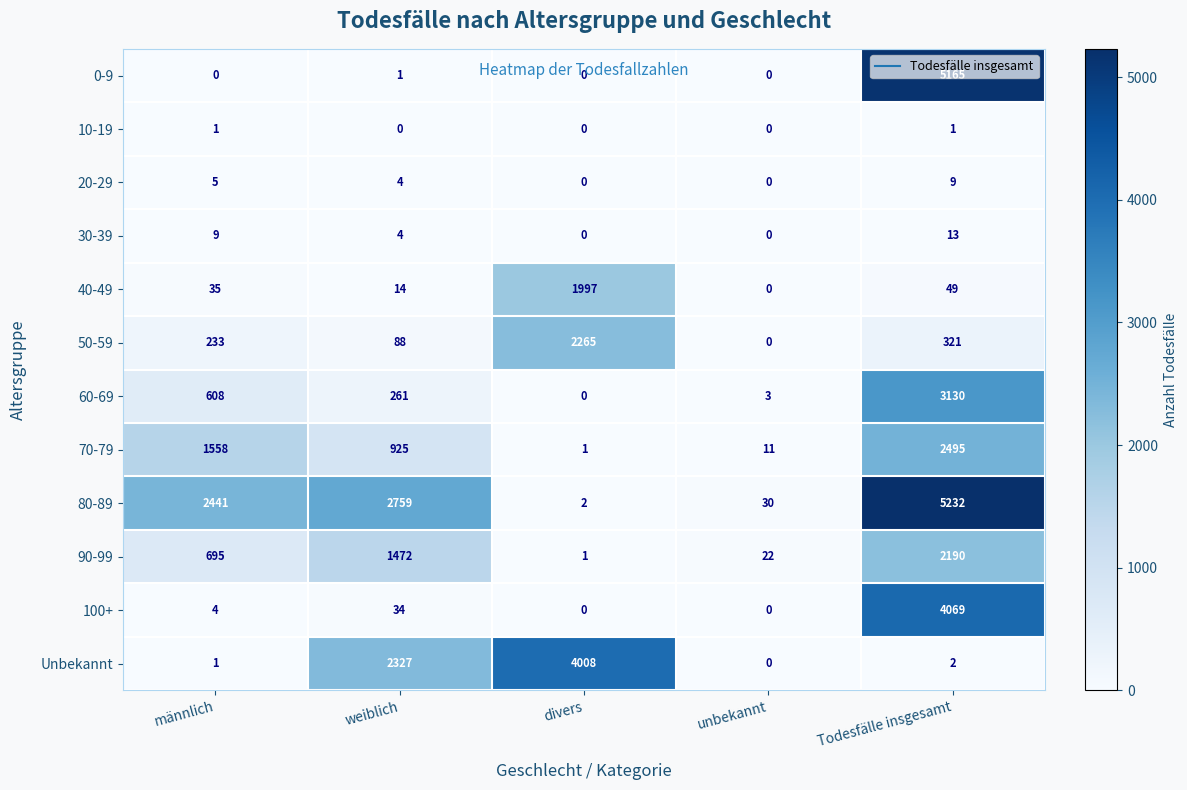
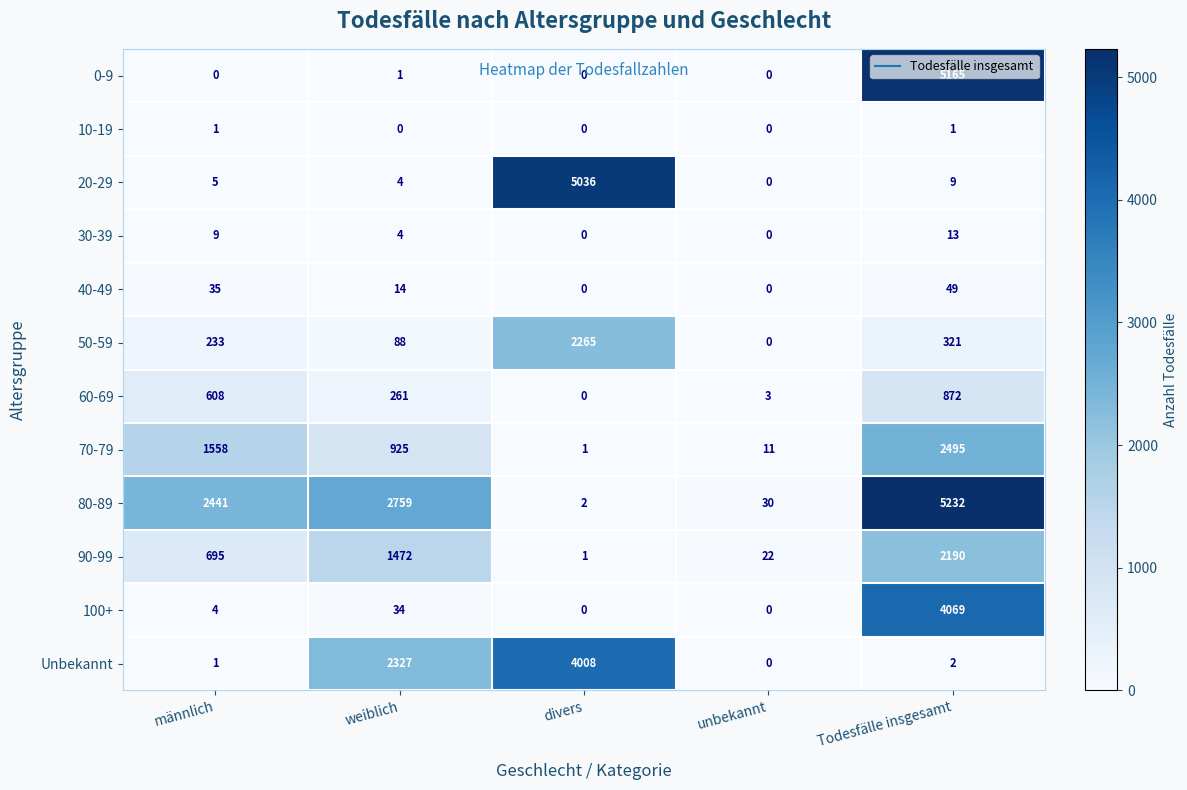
  {
    "0-9": {
      "männlich": 0,
      "weiblich": 1,
      "unbekannt": 0
    },
    "10-19": {
      "männlich": 1,
      "weiblich": 0,
      "divers": 0,
      "unbekannt": 0,
      "Todesfälle insgesamt": 1
    },
    "20-29": {
      "männlich": 5,
      "weiblich": 4,
-     "divers": 0,
+     "divers": 5036,
      "unbekannt": 0,
      "Todesfälle insgesamt": 9
    },
    "30-39": {
      "männlich": 9,
      "weiblich": 4,
      "divers": 0,
      "unbekannt": 0,
      "Todesfälle insgesamt": 13
    },
    "40-49": {
      "männlich": 35,
      "weiblich": 14,
-     "divers": 1997,
+     "divers": 0,
      "unbekannt": 0,
      "Todesfälle insgesamt": 49
    },
    "50-59": {
      "männlich": 233,
      "weiblich": 88,
      "divers": 2265,
      "unbekannt": 0,
      "Todesfälle insgesamt": 321
    },
    "60-69": {
      "männlich": 608,
      "weiblich": 261,
      "divers": 0,
      "unbekannt": 3,
-     "Todesfälle insgesamt": 3130
+     "Todesfälle insgesamt": 872
    },
    "70-79": {
      "männlich": 1558,
      "weiblich": 925,
      "divers": 1,
      "unbekannt": 11,
      "Todesfälle insgesamt": 2495
    },
    "80-89": {
      "männlich": 2441,
      "weiblich": 2759,
      "divers": 2,
      "unbekannt": 30,
      "Todesfälle insgesamt": 5232
    },
    "90-99": {
      "männlich": 695,
      "weiblich": 1472,
      "divers": 1,
      "unbekannt": 22,
      "Todesfälle insgesamt": 2190
    },
    "100+": {
      "männlich": 4,
      "weiblich": 34,
      "divers": 0,
      "unbekannt": 0,
      "Todesfälle insgesamt": 4069
    },
    "Unbekannt": {
      "männlich": 1,
      "weiblich": 2327,
      "divers": 4008,
      "unbekannt": 0,
      "Todesfälle insgesamt": 2
    }
  }
